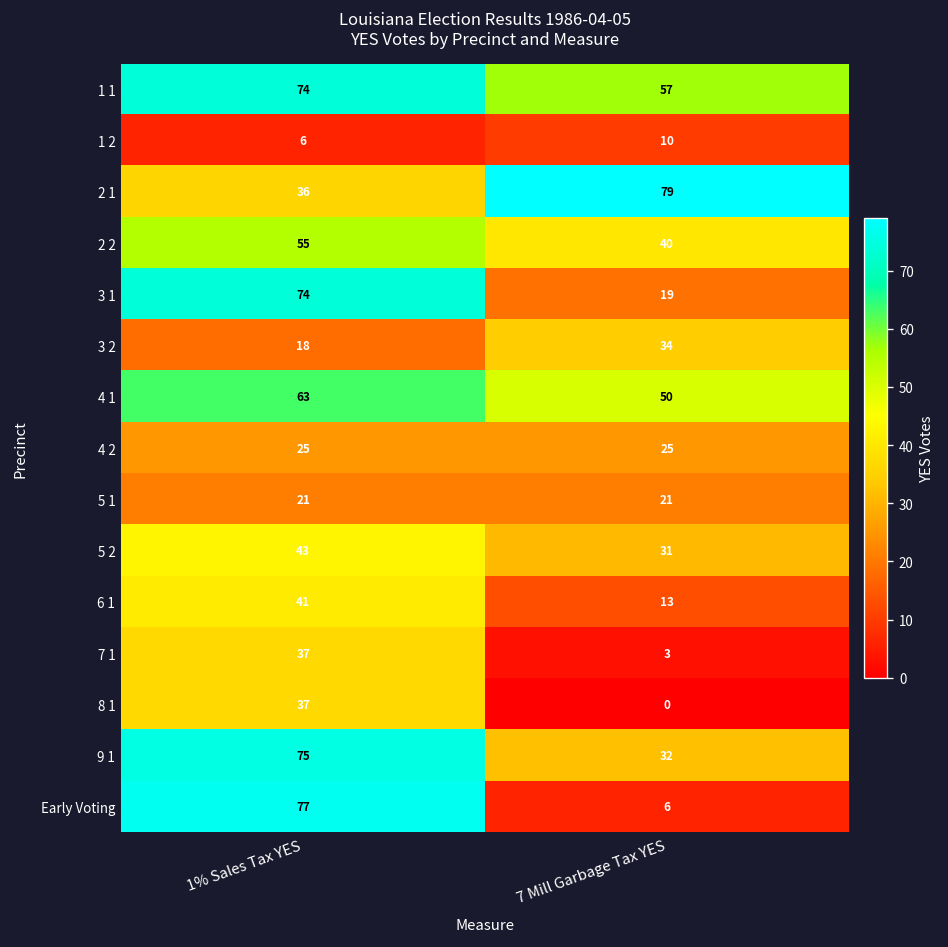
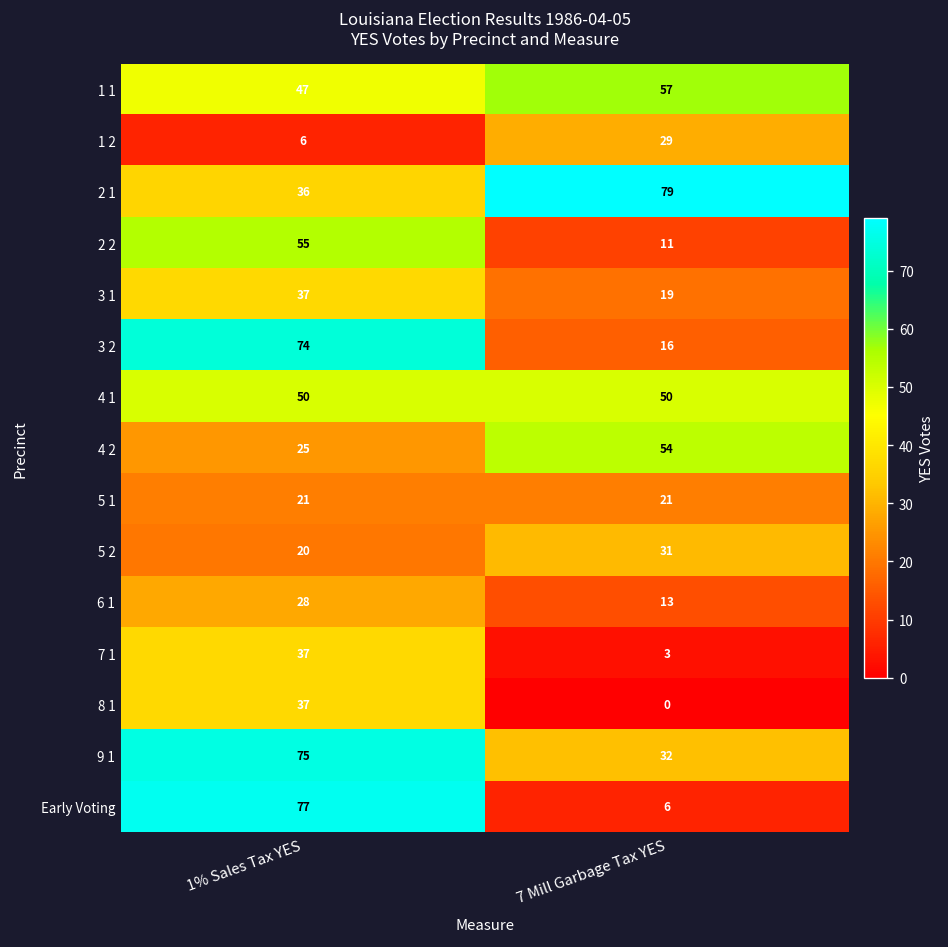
  {
    "1 1": {
-     "1% Sales Tax YES": 74,
+     "1% Sales Tax YES": 47,
      "7 Mill Garbage Tax YES": 57
    },
    "1 2": {
      "1% Sales Tax YES": 6,
-     "7 Mill Garbage Tax YES": 10
+     "7 Mill Garbage Tax YES": 29
    },
    "2 1": {
      "1% Sales Tax YES": 36,
      "7 Mill Garbage Tax YES": 79
    },
    "2 2": {
      "1% Sales Tax YES": 55,
-     "7 Mill Garbage Tax YES": 40
+     "7 Mill Garbage Tax YES": 11
    },
    "3 1": {
-     "1% Sales Tax YES": 74,
+     "1% Sales Tax YES": 37,
      "7 Mill Garbage Tax YES": 19
    },
    "3 2": {
-     "1% Sales Tax YES": 18,
-     "7 Mill Garbage Tax YES": 34
+     "1% Sales Tax YES": 74,
+     "7 Mill Garbage Tax YES": 16
    },
    "4 1": {
-     "1% Sales Tax YES": 63,
+     "1% Sales Tax YES": 50,
      "7 Mill Garbage Tax YES": 50
    },
    "4 2": {
      "1% Sales Tax YES": 25,
-     "7 Mill Garbage Tax YES": 25
+     "7 Mill Garbage Tax YES": 54
    },
    "5 1": {
      "1% Sales Tax YES": 21,
      "7 Mill Garbage Tax YES": 21
    },
    "5 2": {
-     "1% Sales Tax YES": 43,
+     "1% Sales Tax YES": 20,
      "7 Mill Garbage Tax YES": 31
    },
    "6 1": {
-     "1% Sales Tax YES": 41,
+     "1% Sales Tax YES": 28,
      "7 Mill Garbage Tax YES": 13
    },
    "7 1": {
      "1% Sales Tax YES": 37,
      "7 Mill Garbage Tax YES": 3
    },
    "8 1": {
      "1% Sales Tax YES": 37,
      "7 Mill Garbage Tax YES": 0
    },
    "9 1": {
      "1% Sales Tax YES": 75,
      "7 Mill Garbage Tax YES": 32
    },
    "Early Voting": {
      "1% Sales Tax YES": 77,
      "7 Mill Garbage Tax YES": 6
    }
  }
